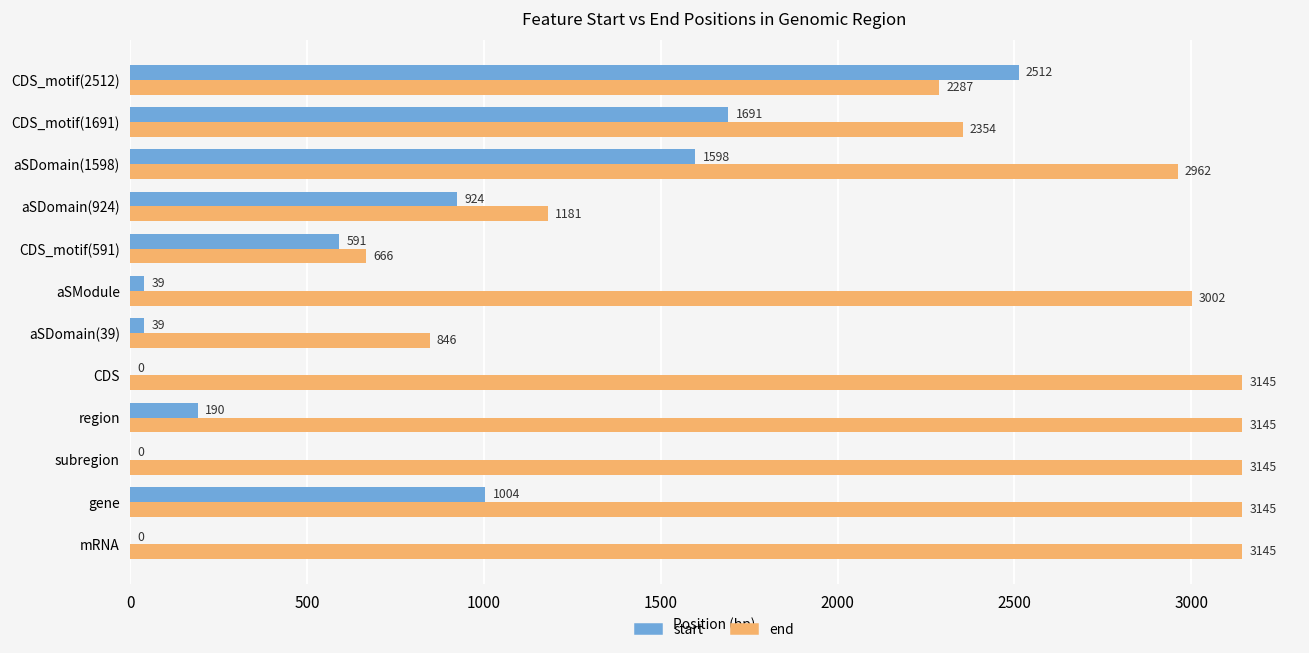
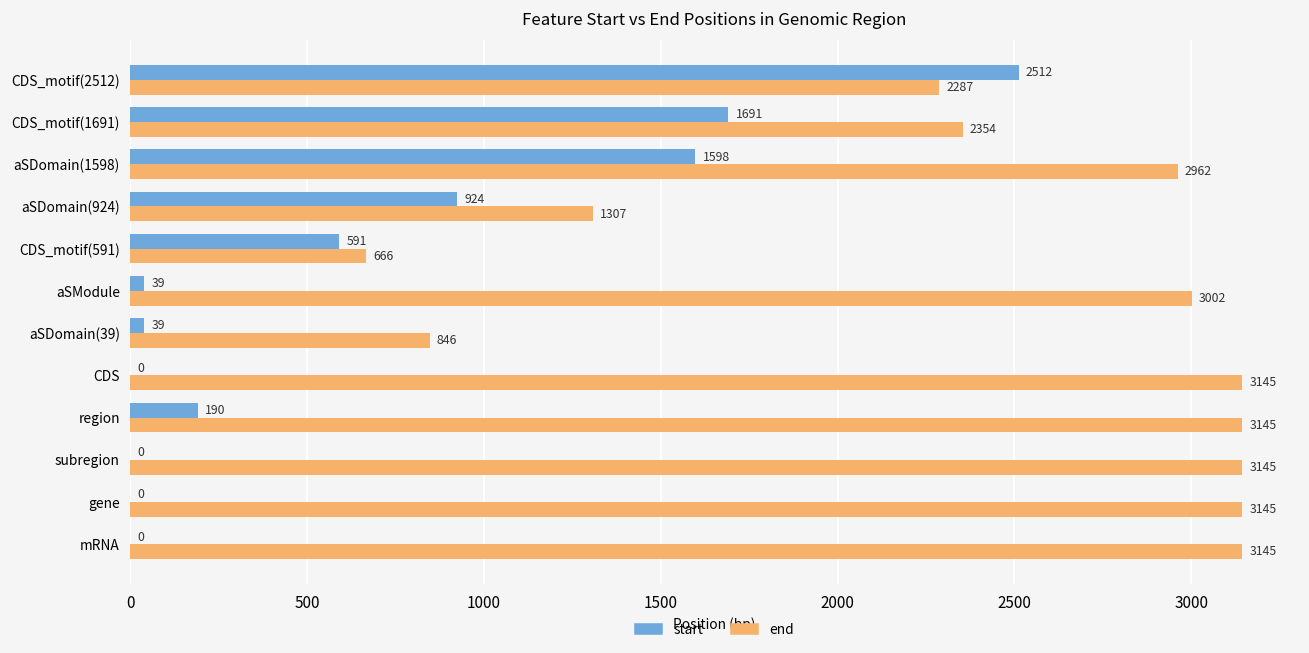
  {
    "start": {
      "CDS_motif(2512)": 2512,
      "CDS_motif(1691)": 1691,
      "aSDomain(1598)": 1598,
      "aSDomain(924)": 924,
      "CDS_motif(591)": 591,
      "aSModule": 39,
      "aSDomain(39)": 39,
      "CDS": 0,
      "region": 190,
      "subregion": 0,
-     "gene": 1004,
+     "gene": 0,
      "mRNA": 0
    },
    "end": {
      "CDS_motif(2512)": 2287,
      "CDS_motif(1691)": 2354,
      "aSDomain(1598)": 2962,
-     "aSDomain(924)": 1181,
+     "aSDomain(924)": 1307,
      "CDS_motif(591)": 666,
      "aSModule": 3002,
      "aSDomain(39)": 846,
      "CDS": 3145,
      "region": 3145,
      "subregion": 3145,
      "gene": 3145,
      "mRNA": 3145
    }
  }
